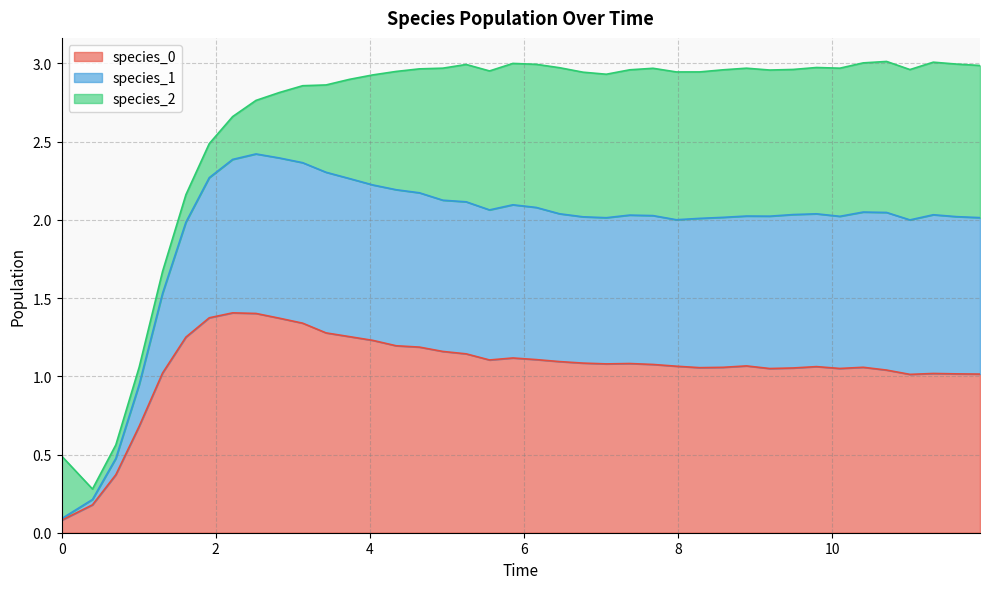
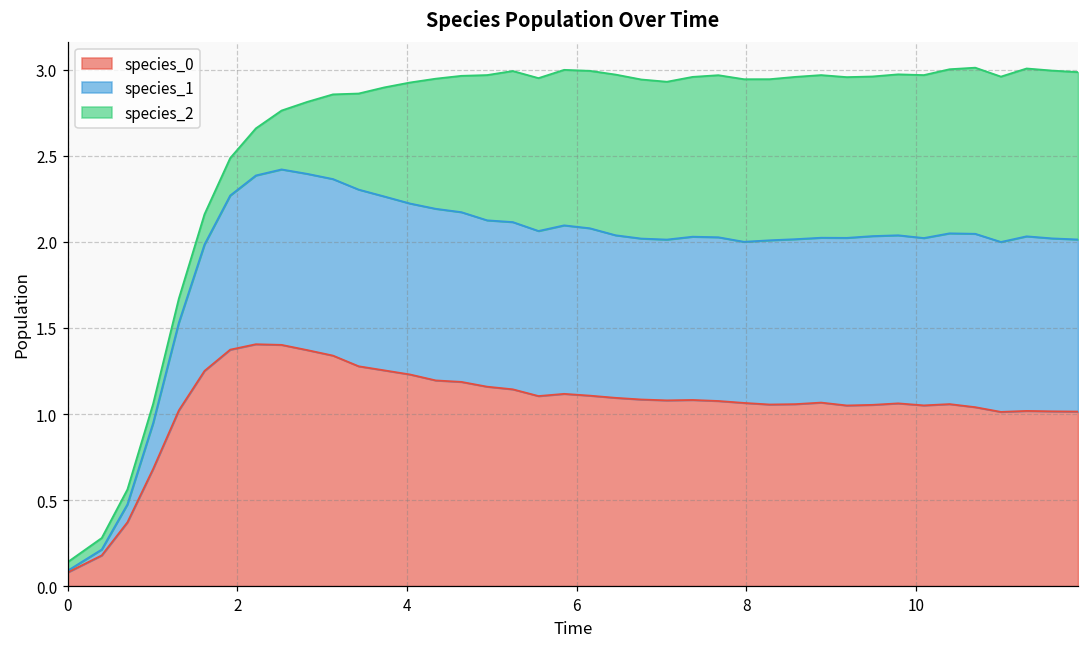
  {
    "species_2": {
-     "0": 0.40
+     "0": 0.05
    }
  }
